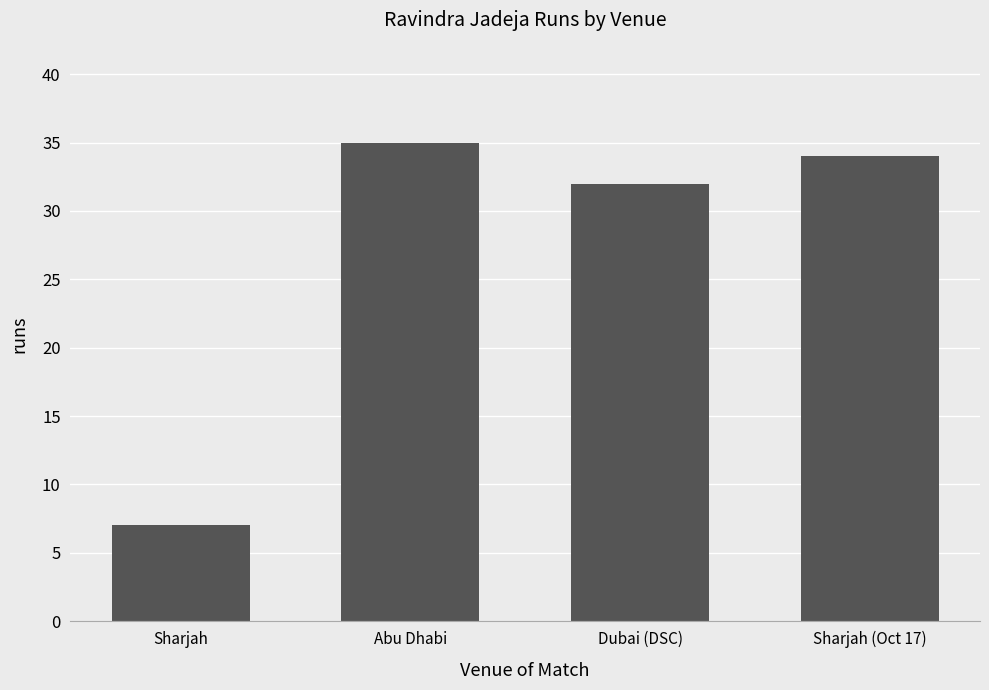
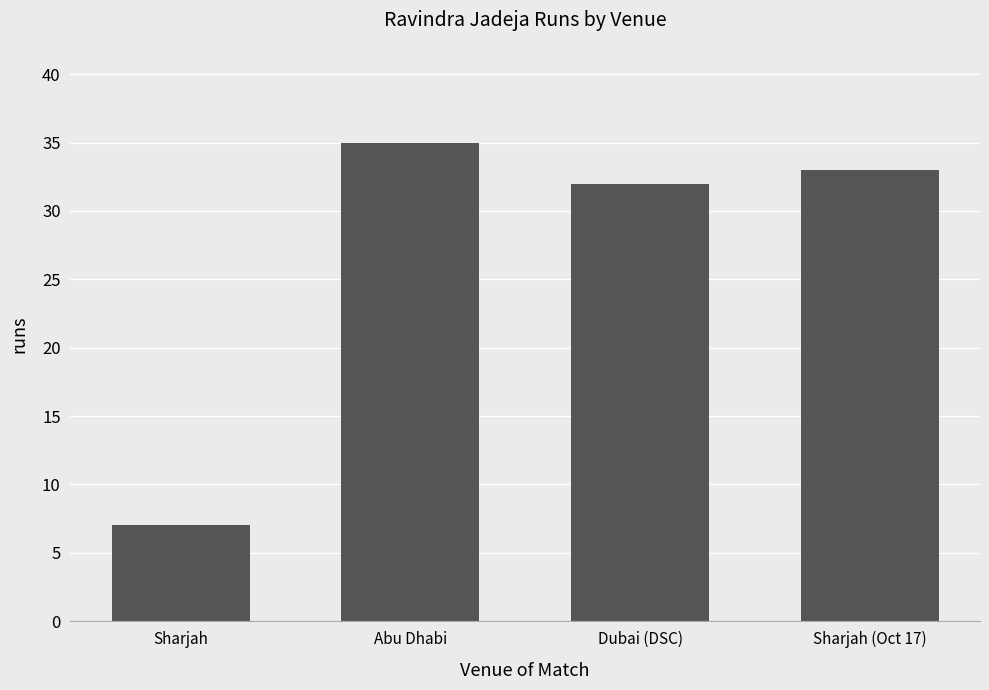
  {
    "Sharjah": 7,
    "Abu Dhabi": 35,
    "Dubai (DSC)": 32,
-   "Sharjah (Oct 17)": 34
+   "Sharjah (Oct 17)": 33
  }
